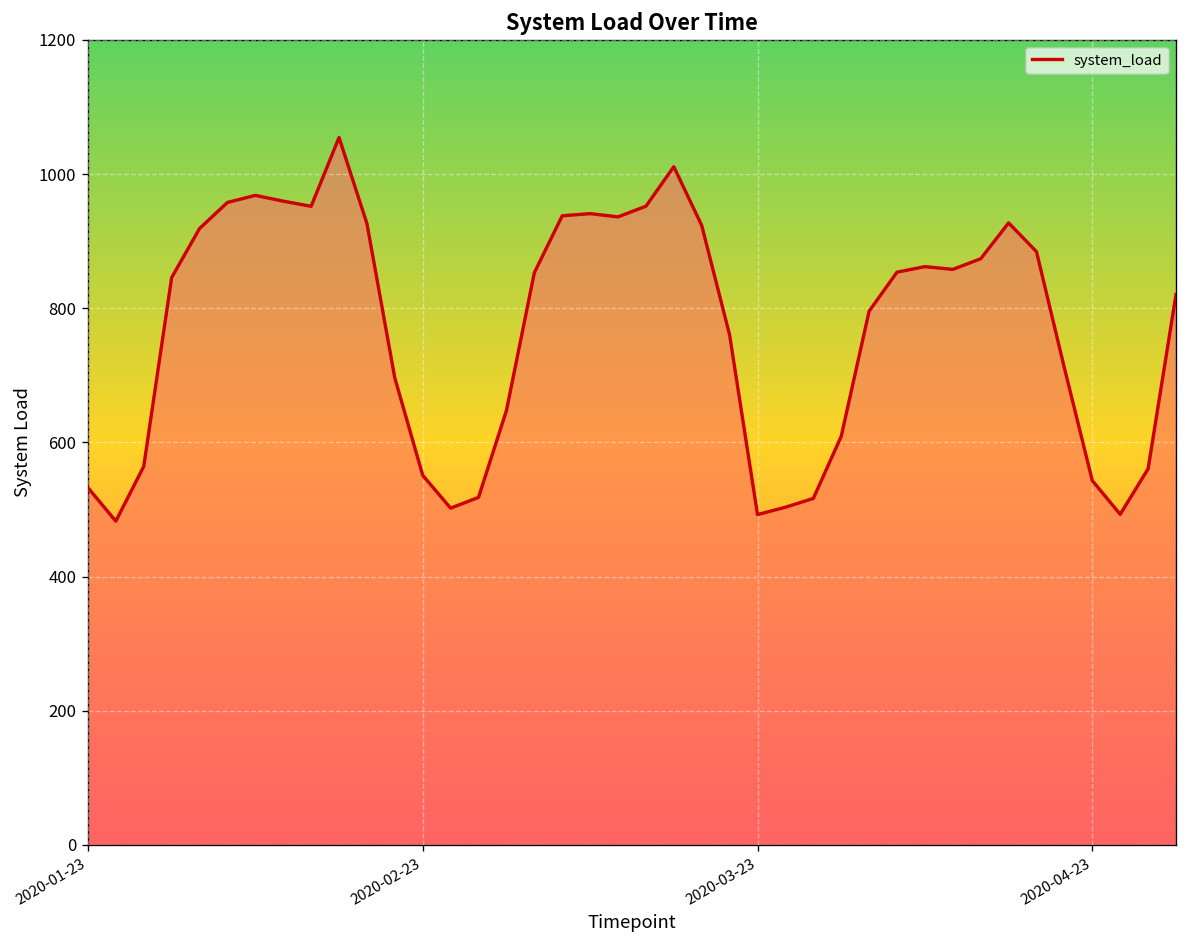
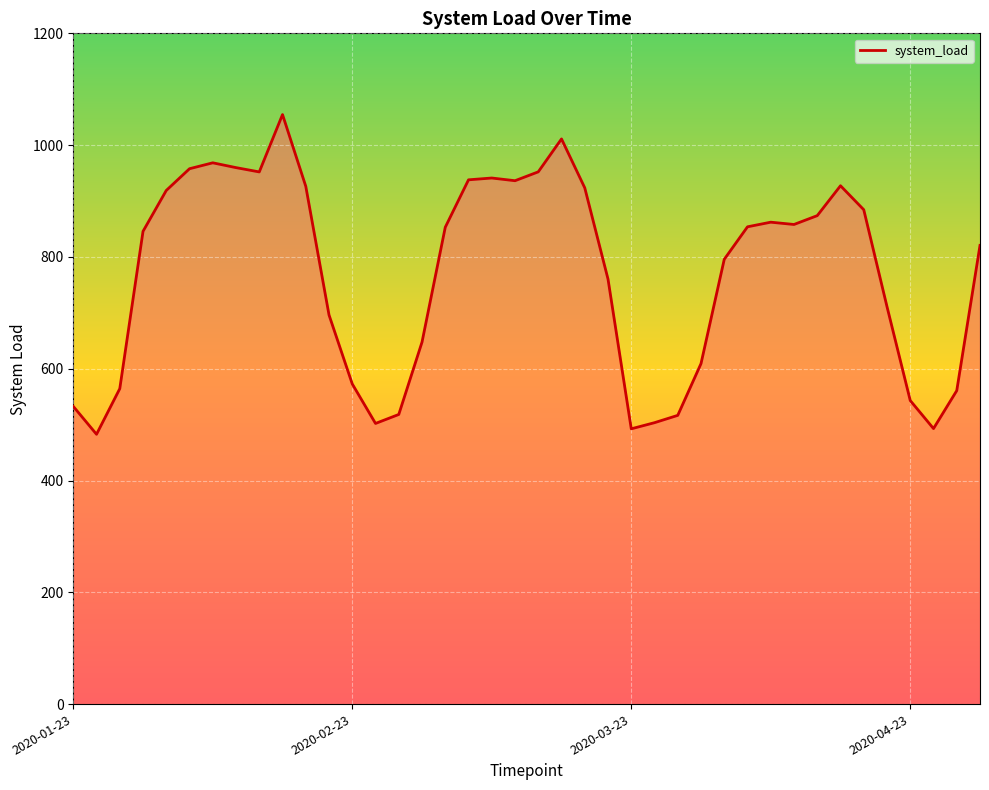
  {
    "2020-01-23": 530,
-   "2020-02-23": 550,
+   "2020-02-23": 570,
    "2020-03-23": 490,
    "2020-04-23": 540
  }
